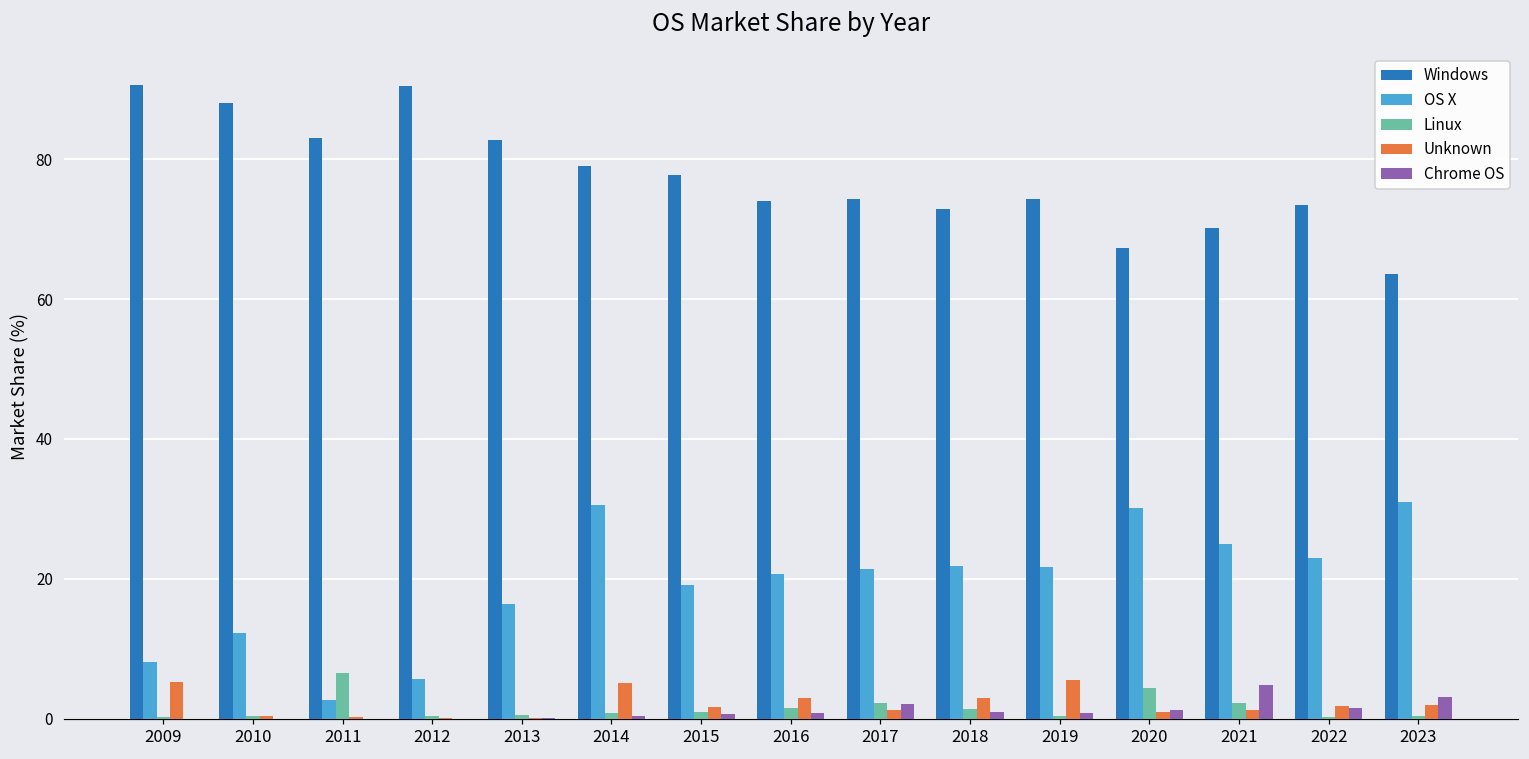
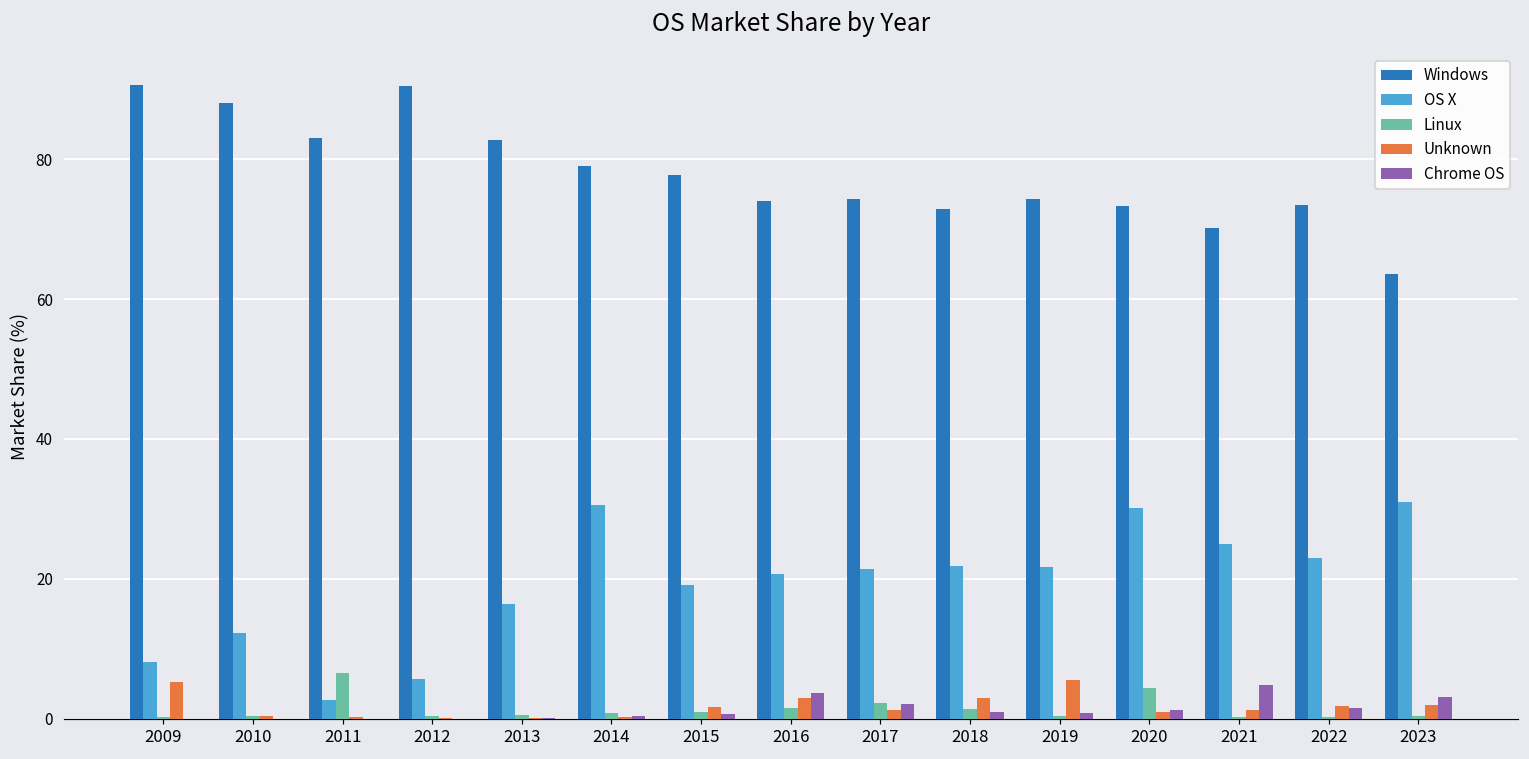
  {
    "Windows": {
      "2009": 91,
      "2010": 88,
      "2011": 83,
      "2012": 90,
      "2013": 83,
      "2014": 79,
      "2015": 78,
      "2016": 74,
      "2017": 74,
      "2018": 73,
      "2019": 74,
-     "2020": 67,
+     "2020": 73,
      "2021": 70,
      "2022": 73,
      "2023": 64
    },
    "OS X": {
      "2009": 8,
      "2010": 12,
      "2011": 3,
      "2012": 6,
      "2013": 16,
      "2014": 30,
      "2015": 19,
      "2016": 21,
      "2017": 21,
      "2018": 22,
      "2019": 22,
      "2020": 30,
      "2021": 25,
      "2022": 23,
      "2023": 31
    },
    "Linux": {
      "2010": 0,
      "2011": 7,
      "2013": 1,
      "2014": 1,
      "2015": 1,
      "2016": 1,
      "2017": 2,
      "2018": 1,
      "2019": 0,
      "2020": 4,
-     "2021": 2,
+     "2021": 0,
      "2023": 0
    },
    "Unknown": {
      "2009": 5,
-     "2014": 5,
+     "2014": 0,
      "2015": 2,
      "2016": 3,
      "2017": 1,
      "2018": 3,
      "2019": 6,
      "2020": 1,
      "2021": 1,
      "2022": 2,
      "2023": 2
    },
    "Chrome OS": {
      "2009": 0,
      "2010": 0,
      "2011": 0,
      "2012": 0,
      "2015": 1,
-     "2016": 1,
+     "2016": 4,
      "2017": 2,
      "2018": 1,
      "2019": 1,
      "2020": 1,
      "2021": 5,
      "2022": 2,
      "2023": 3
    }
  }
